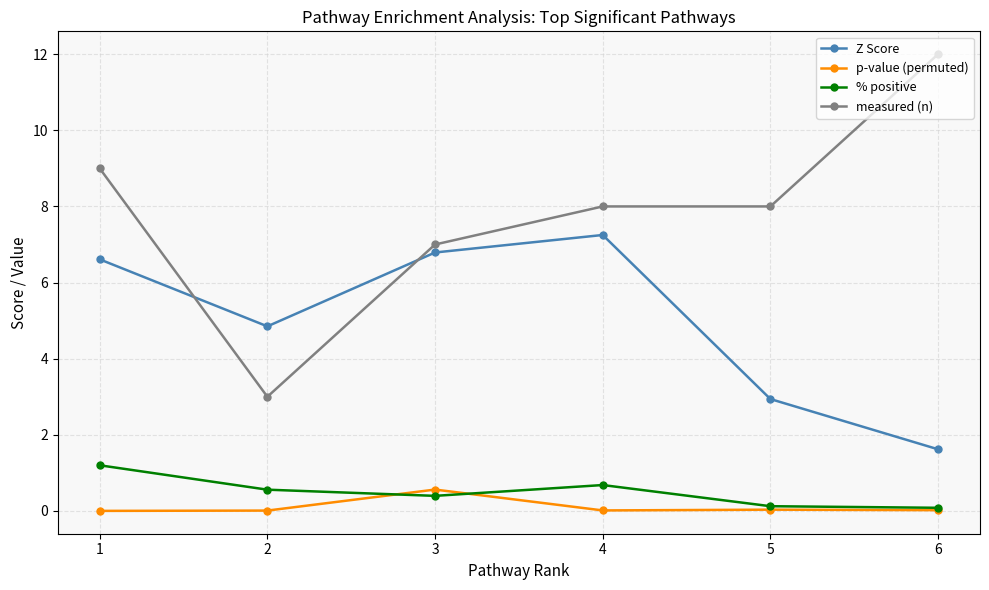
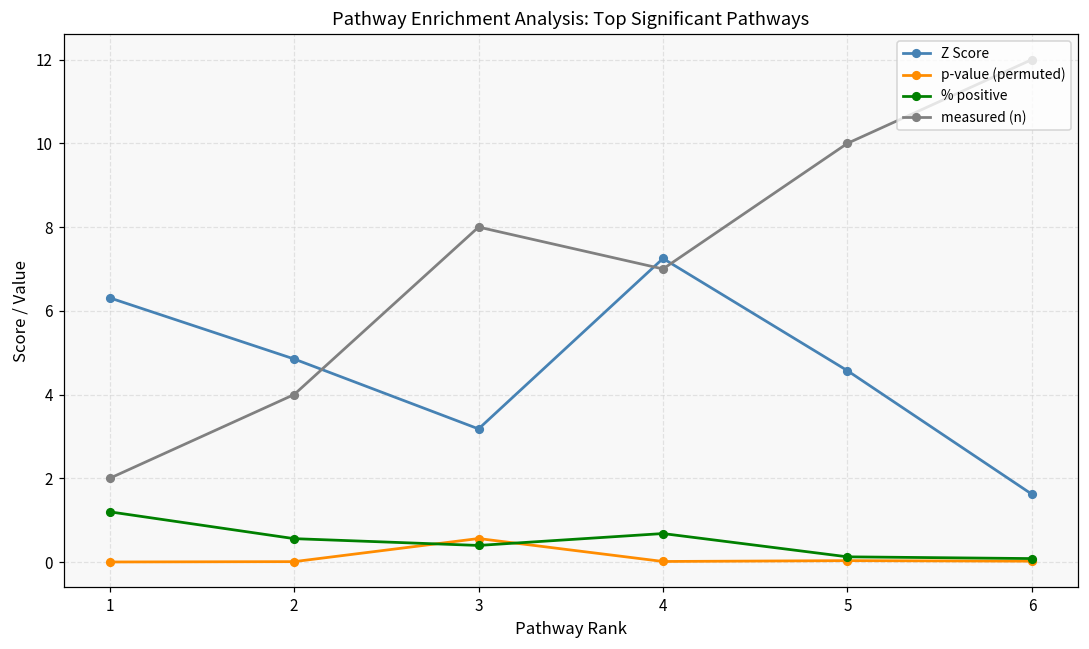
  {
    "Z Score": {
-     "1": 6.6,
+     "1": 6.3,
      "2": 4.9,
-     "3": 6.8,
+     "3": 3.2,
      "4": 7.3,
-     "5": 2.9,
+     "5": 4.6,
      "6": 1.6
    },
    "p-value (permuted)": {
      "1": 0.0,
      "2": 0.0,
      "3": 0.6,
      "4": 0.0,
      "5": 0.0
    },
    "% positive": {
      "1": 1.2,
      "2": 0.6,
      "3": 0.4,
      "4": 0.7,
      "5": 0.1
    },
    "measured (n)": {
-     "1": 9,
-     "2": 3,
-     "3": 7,
-     "4": 8,
-     "5": 8
+     "1": 2,
+     "2": 4,
+     "3": 8,
+     "4": 7,
+     "5": 10
    }
  }
